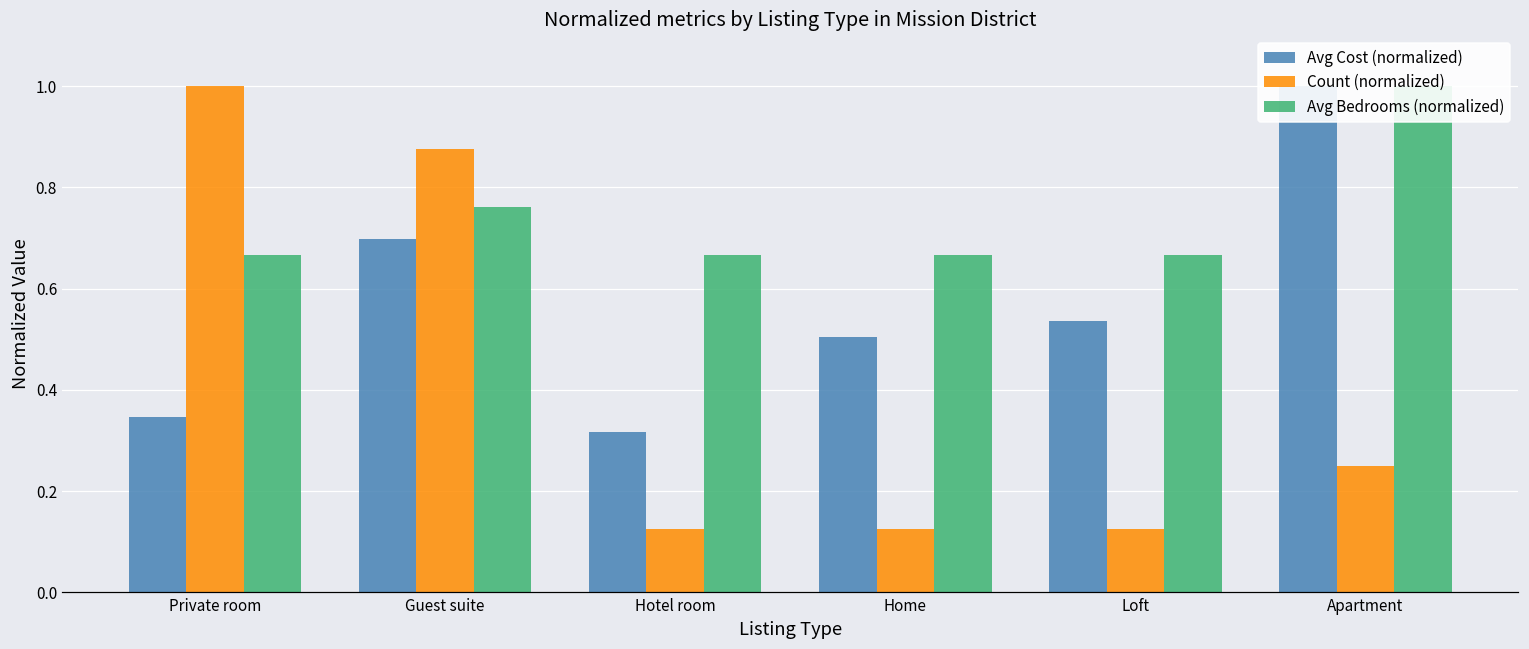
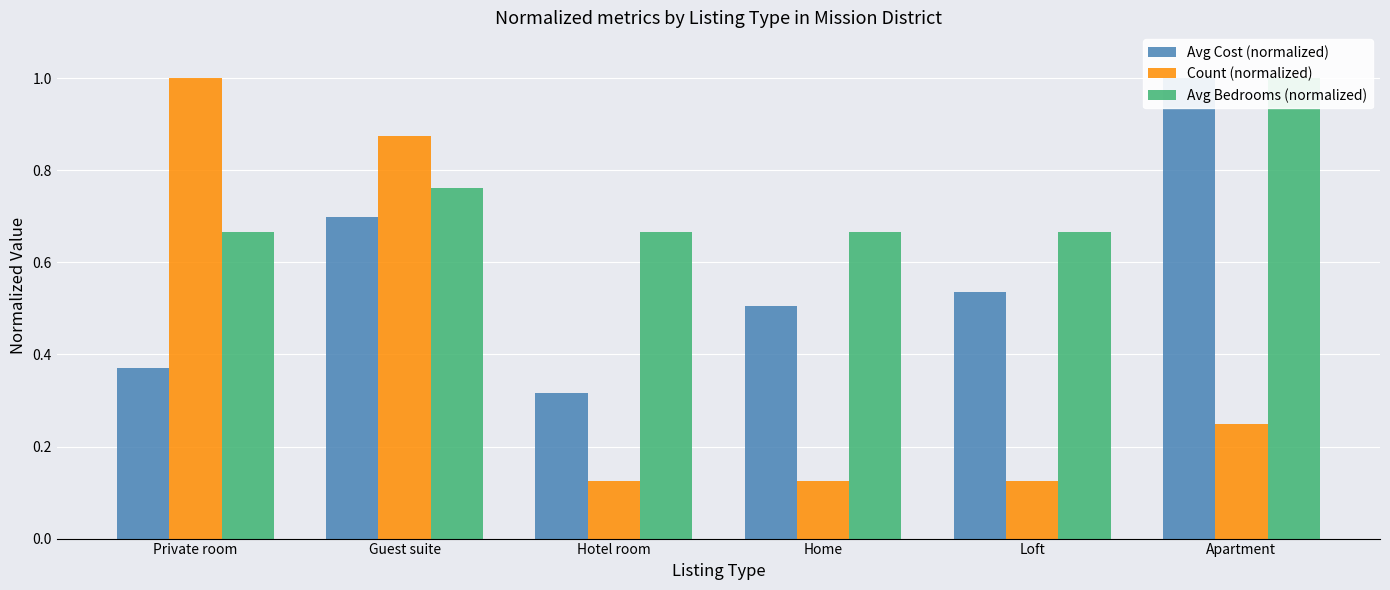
  {
    "Avg Cost (normalized)": {
-     "Private room": 0.35,
+     "Private room": 0.37,
      "Guest suite": 0.70,
      "Hotel room": 0.32,
      "Home": 0.51,
      "Loft": 0.54
    },
    "Count (normalized)": {
      "Private room": 1.00,
      "Guest suite": 0.88,
      "Hotel room": 0.13,
      "Home": 0.13,
      "Loft": 0.13,
      "Apartment": 0.25
    },
    "Avg Bedrooms (normalized)": {
      "Private room": 0.67,
      "Guest suite": 0.76,
      "Hotel room": 0.67,
      "Home": 0.67,
      "Loft": 0.67
    }
  }
